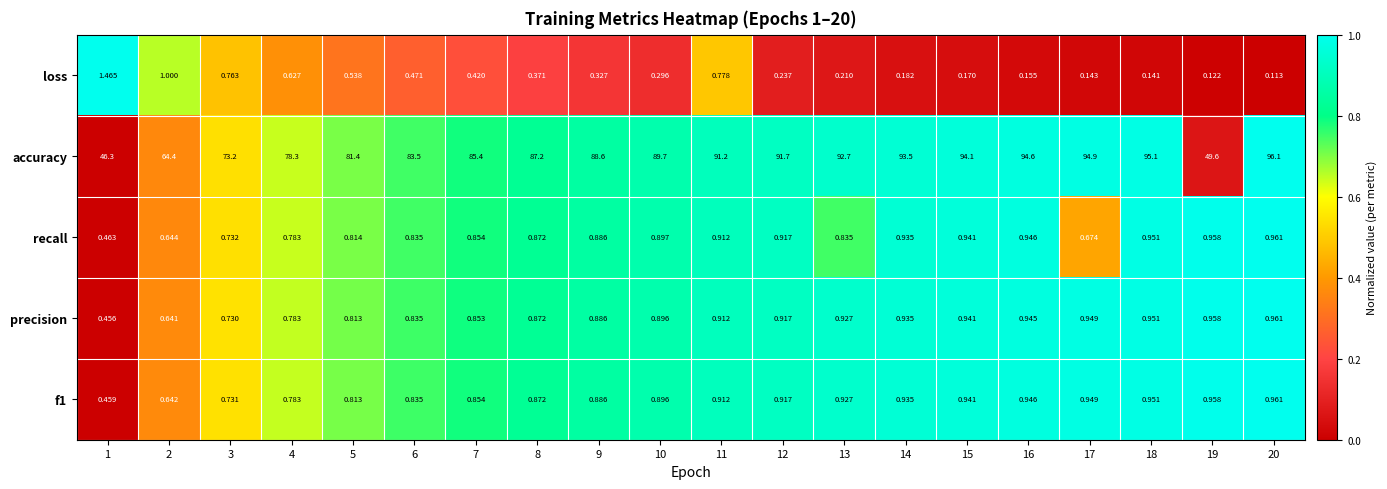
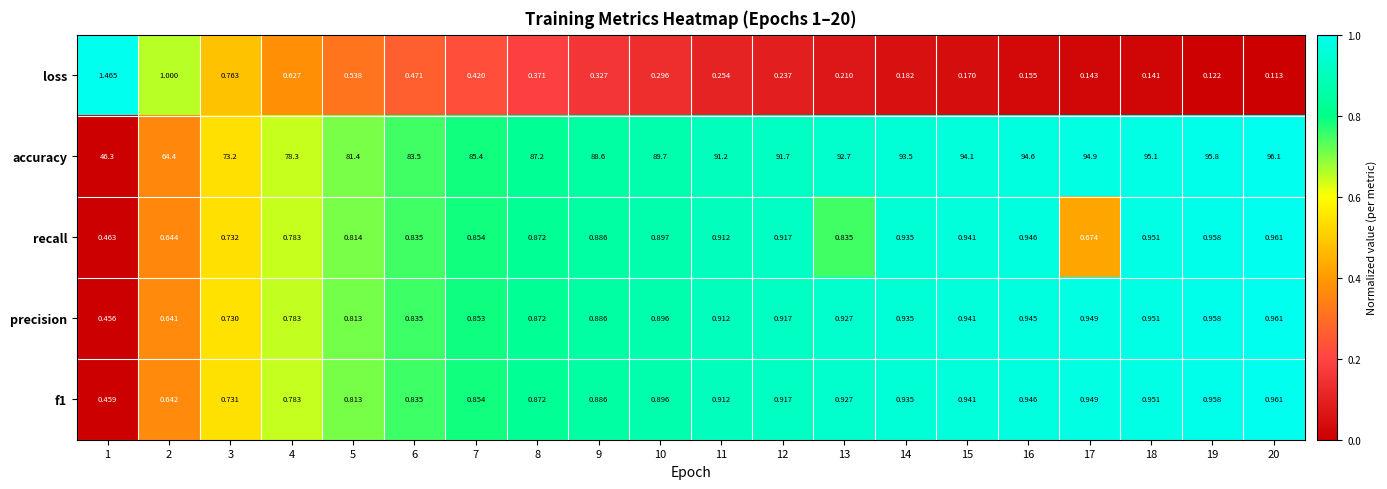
  {
    "loss": {
      "1": 1.465,
      "2": 1.000,
      "3": 0.763,
      "4": 0.627,
      "5": 0.538,
      "6": 0.471,
      "7": 0.420,
      "8": 0.371,
      "9": 0.327,
      "10": 0.296,
-     "11": 0.778,
+     "11": 0.254,
      "12": 0.237,
      "13": 0.210,
      "14": 0.182,
      "15": 0.170,
      "16": 0.155,
      "17": 0.143,
      "18": 0.141,
      "19": 0.122,
      "20": 0.113
    },
    "accuracy": {
      "1": 46.3,
      "2": 64.4,
      "3": 73.2,
      "4": 78.3,
      "5": 81.4,
      "6": 83.5,
      "7": 85.4,
      "8": 87.2,
      "9": 88.6,
      "10": 89.7,
      "11": 91.2,
      "12": 91.7,
      "13": 92.7,
      "14": 93.5,
      "15": 94.1,
      "16": 94.6,
      "17": 94.9,
      "18": 95.1,
-     "19": 49.6,
+     "19": 95.8,
      "20": 96.1
    },
    "recall": {
      "1": 0.463,
      "2": 0.644,
      "3": 0.732,
      "4": 0.783,
      "5": 0.814,
      "6": 0.835,
      "7": 0.854,
      "8": 0.872,
      "9": 0.886,
      "10": 0.897,
      "11": 0.912,
      "12": 0.917,
      "13": 0.835,
      "14": 0.935,
      "15": 0.941,
      "16": 0.946,
      "17": 0.674,
      "18": 0.951,
      "19": 0.958,
      "20": 0.961
    },
    "precision": {
      "1": 0.456,
      "2": 0.641,
      "3": 0.730,
      "4": 0.783,
      "5": 0.813,
      "6": 0.835,
      "7": 0.853,
      "8": 0.872,
      "9": 0.886,
      "10": 0.896,
      "11": 0.912,
      "12": 0.917,
      "13": 0.927,
      "14": 0.935,
      "15": 0.941,
      "16": 0.945,
      "17": 0.949,
      "18": 0.951,
      "19": 0.958,
      "20": 0.961
    },
    "f1": {
      "1": 0.459,
      "2": 0.642,
      "3": 0.731,
      "4": 0.783,
      "5": 0.813,
      "6": 0.835,
      "7": 0.854,
      "8": 0.872,
      "9": 0.886,
      "10": 0.896,
      "11": 0.912,
      "12": 0.917,
      "13": 0.927,
      "14": 0.935,
      "15": 0.941,
      "16": 0.946,
      "17": 0.949,
      "18": 0.951,
      "19": 0.958,
      "20": 0.961
    }
  }
